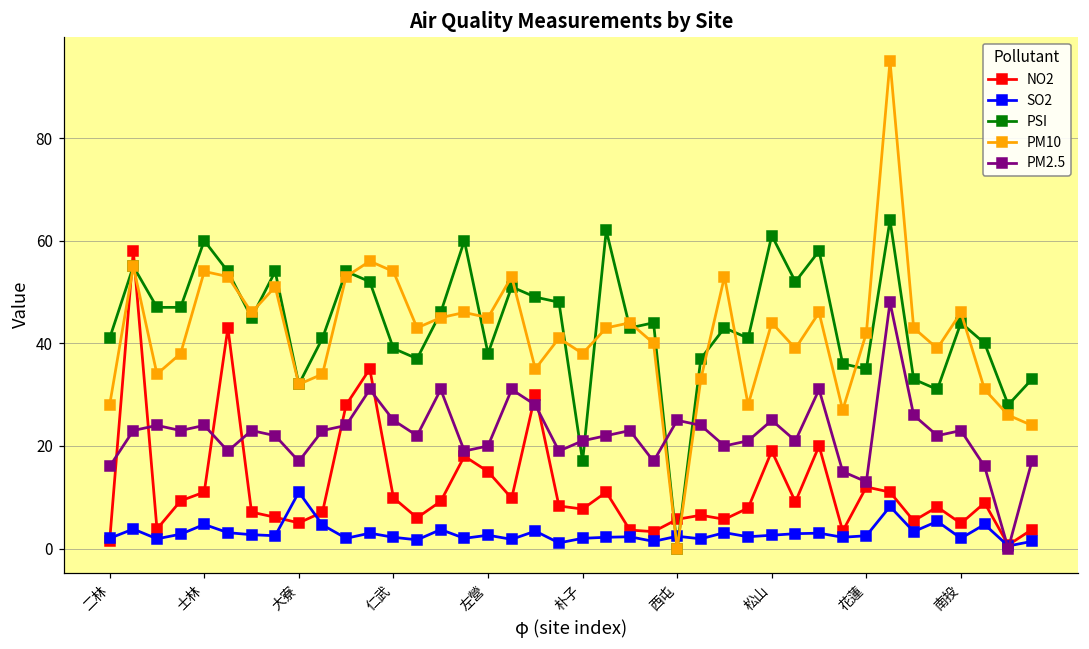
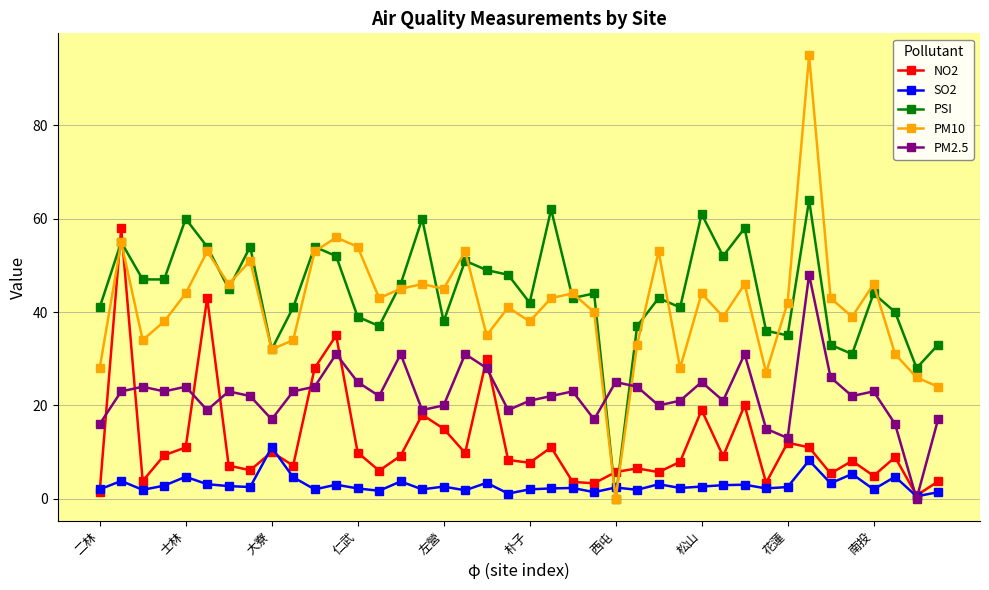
  {
    "NO2": {
      "士林": 11,
-     "大寮": 5,
+     "大寮": 10,
      "仁武": 10,
      "左營": 15,
      "朴子": 8,
      "西屯": 6,
      "松山": 19,
      "花蓮": 12,
      "南投": 5
    },
    "SO2": {
      "士林": 5,
      "大寮": 11,
      "仁武": 2,
      "左營": 3,
      "朴子": 2,
      "西屯": 2,
      "松山": 3,
      "花蓮": 3,
      "南投": 2
    },
    "PSI": {
      "二林": 41,
      "士林": 60,
      "仁武": 39,
      "左營": 38,
-     "朴子": 17,
+     "朴子": 42,
      "松山": 61,
      "花蓮": 35,
      "南投": 44
    },
    "PM10": {
      "二林": 28,
-     "士林": 54,
+     "士林": 44,
      "仁武": 54,
      "左營": 45,
      "朴子": 38,
      "松山": 44,
      "花蓮": 42,
      "南投": 46
    },
    "PM2.5": {
      "二林": 16,
      "士林": 24,
      "大寮": 17,
      "仁武": 25,
      "左營": 20,
      "朴子": 21,
      "西屯": 25,
      "松山": 25,
      "花蓮": 13,
      "南投": 23
    }
  }
